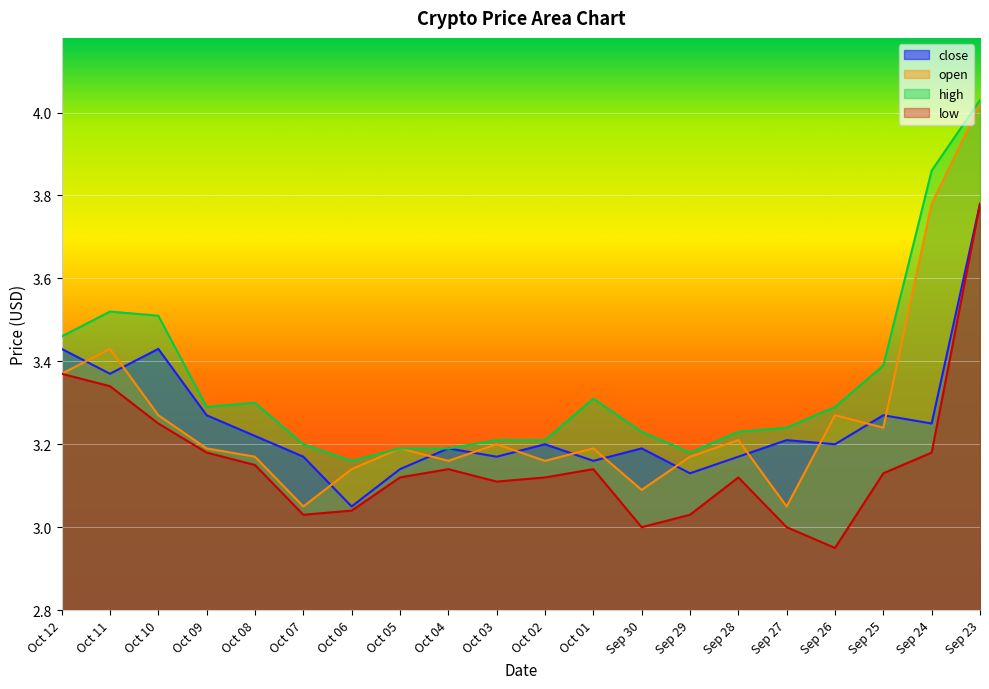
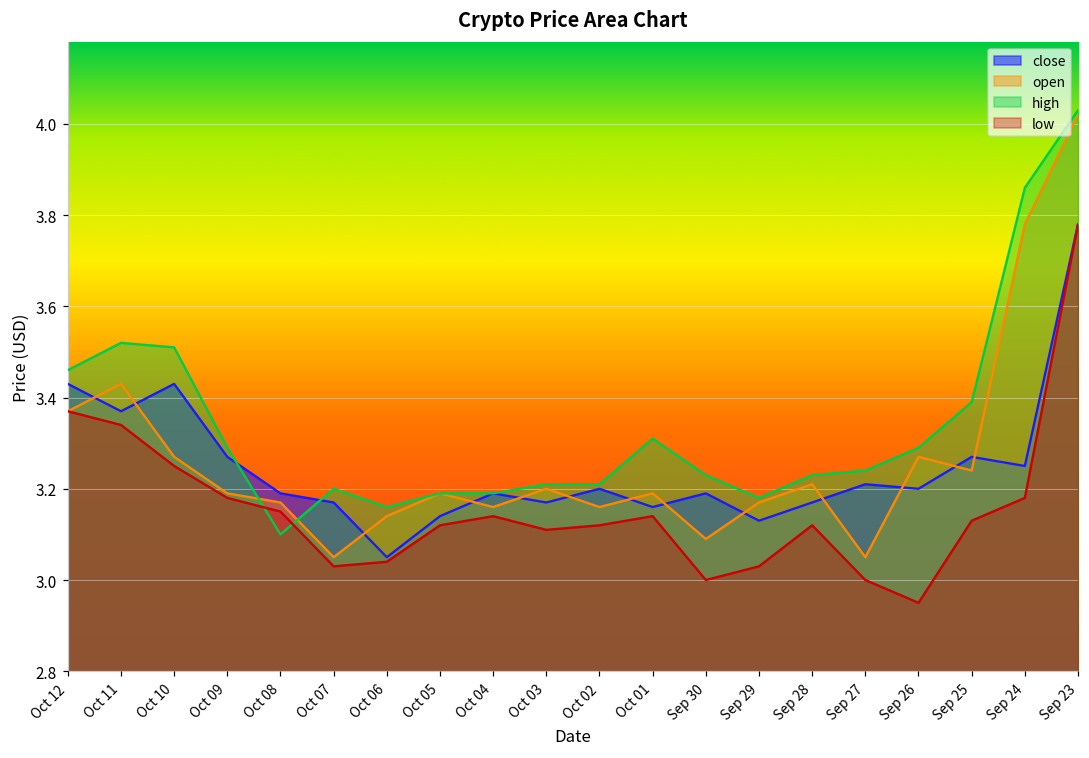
  {
    "close": {
      "Oct 12": 3.43,
      "Oct 11": 3.37,
      "Oct 10": 3.43,
      "Oct 09": 3.27,
-     "Oct 08": 3.22,
+     "Oct 08": 3.19,
      "Oct 07": 3.17,
      "Oct 06": 3.05,
      "Oct 05": 3.14,
      "Oct 03": 3.17,
      "Oct 02": 3.20,
      "Oct 01": 3.16,
      "Sep 30": 3.19,
      "Sep 29": 3.13,
      "Sep 28": 3.17,
      "Sep 27": 3.21,
      "Sep 26": 3.20,
      "Sep 25": 3.27,
      "Sep 24": 3.25
    },
    "open": {
      "Oct 11": 3.43,
      "Oct 10": 3.27,
      "Oct 09": 3.19,
      "Oct 08": 3.17,
      "Oct 07": 3.05,
      "Oct 06": 3.14,
      "Oct 04": 3.16,
      "Oct 03": 3.20,
      "Oct 02": 3.16,
      "Oct 01": 3.19,
      "Sep 30": 3.09,
      "Sep 29": 3.17,
      "Sep 28": 3.21,
      "Sep 27": 3.05,
      "Sep 26": 3.27,
      "Sep 25": 3.24,
      "Sep 24": 3.78,
      "Sep 23": 4.02
    },
    "high": {
      "Oct 12": 3.46,
      "Oct 11": 3.52,
      "Oct 10": 3.51,
      "Oct 09": 3.29,
-     "Oct 08": 3.3,
+     "Oct 08": 3.1,
      "Oct 07": 3.2,
      "Oct 06": 3.16,
      "Oct 03": 3.21,
      "Oct 02": 3.21,
      "Oct 01": 3.31,
      "Sep 30": 3.23,
      "Sep 29": 3.18,
      "Sep 28": 3.23,
      "Sep 27": 3.24,
      "Sep 26": 3.29,
      "Sep 25": 3.39,
      "Sep 24": 3.86,
      "Sep 23": 4.03
    },
    "low": {
      "Oct 11": 3.34,
      "Oct 10": 3.25,
      "Oct 09": 3.18,
      "Oct 08": 3.15,
      "Oct 07": 3.03,
      "Oct 06": 3.04,
      "Oct 05": 3.12,
      "Oct 04": 3.14,
      "Oct 03": 3.11,
      "Oct 02": 3.12,
      "Oct 01": 3.14,
      "Sep 30": 3.00,
      "Sep 29": 3.03,
      "Sep 28": 3.12,
      "Sep 27": 3.00,
      "Sep 26": 2.95,
      "Sep 25": 3.13,
      "Sep 24": 3.18
    }
  }
